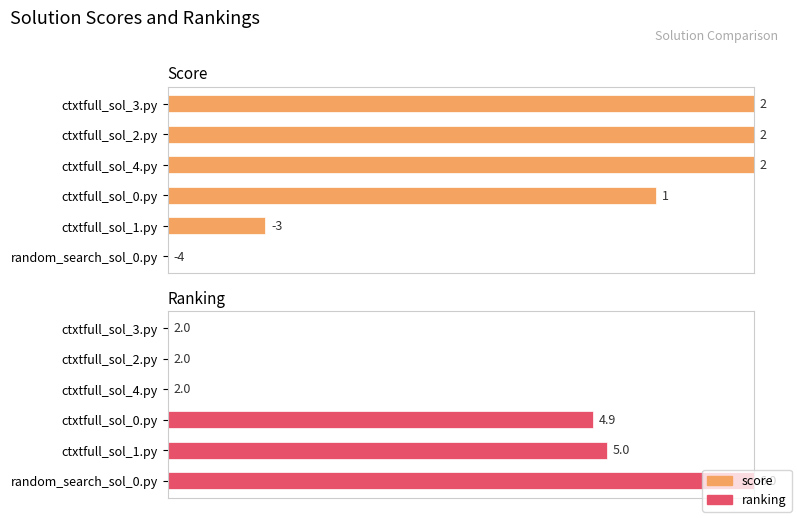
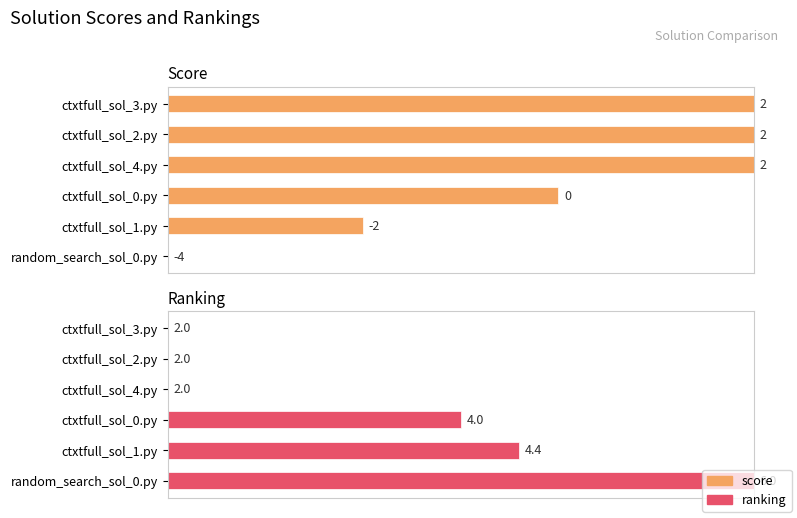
  {
    "Score": {
-     "ctxtfull_sol_0.py": 1,
-     "ctxtfull_sol_1.py": -3
+     "ctxtfull_sol_0.py": 0,
+     "ctxtfull_sol_1.py": -2
    },
    "Ranking": {
-     "ctxtfull_sol_0.py": 4.9,
-     "ctxtfull_sol_1.py": 5.0
+     "ctxtfull_sol_0.py": 4.0,
+     "ctxtfull_sol_1.py": 4.4
    }
  }
